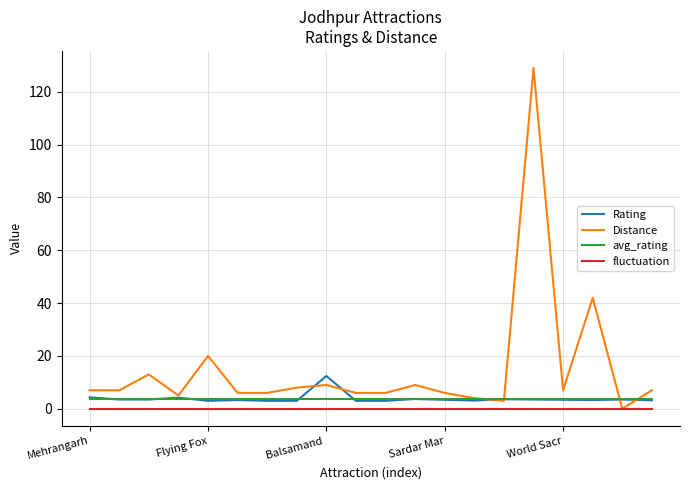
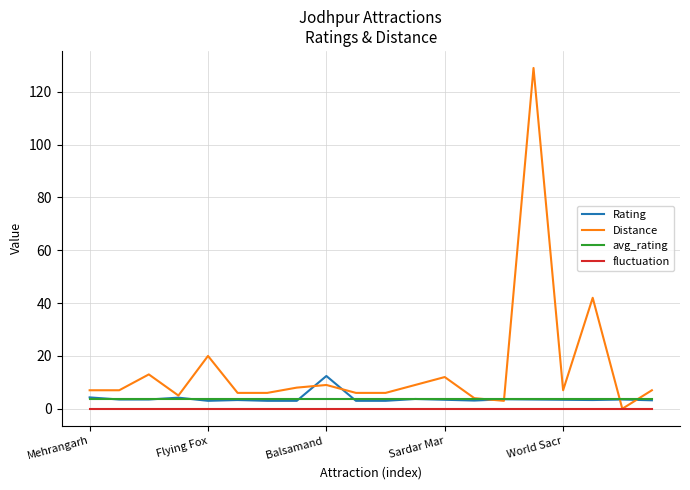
  {
    "Rating": {
      "Balsamand": 12
    },
    "Distance": {
      "Mehrangarh": 7,
      "Flying Fox": 20,
      "Balsamand": 9,
-     "Sardar Mar": 6,
+     "Sardar Mar": 12,
      "World Sacr": 7
    },
    "avg_rating": {
      "Balsamand": 4
    },
    "fluctuation": {
      "Mehrangarh": 0,
      "Flying Fox": 0,
      "Balsamand": 0,
      "Sardar Mar": 0,
      "World Sacr": 0
    }
  }
